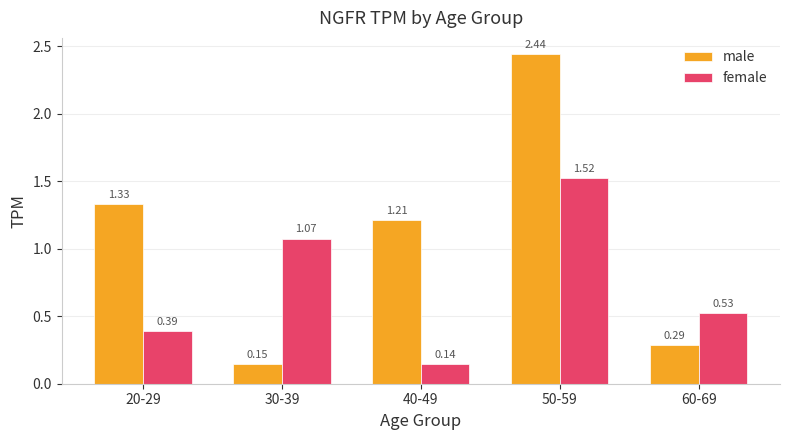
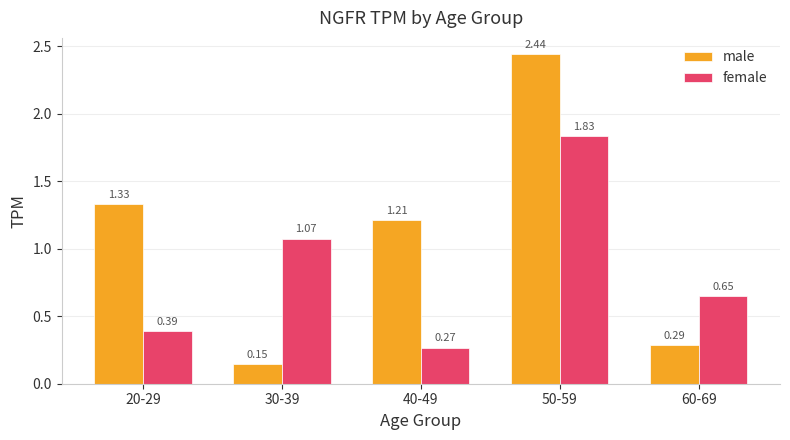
  {
    "male": {
      "20-29": 1.33,
      "30-39": 0.15,
      "40-49": 1.21,
      "50-59": 2.44,
      "60-69": 0.29
    },
    "female": {
      "20-29": 0.39,
      "30-39": 1.07,
-     "40-49": 0.14,
-     "50-59": 1.52,
-     "60-69": 0.53
+     "40-49": 0.27,
+     "50-59": 1.83,
+     "60-69": 0.65
    }
  }
